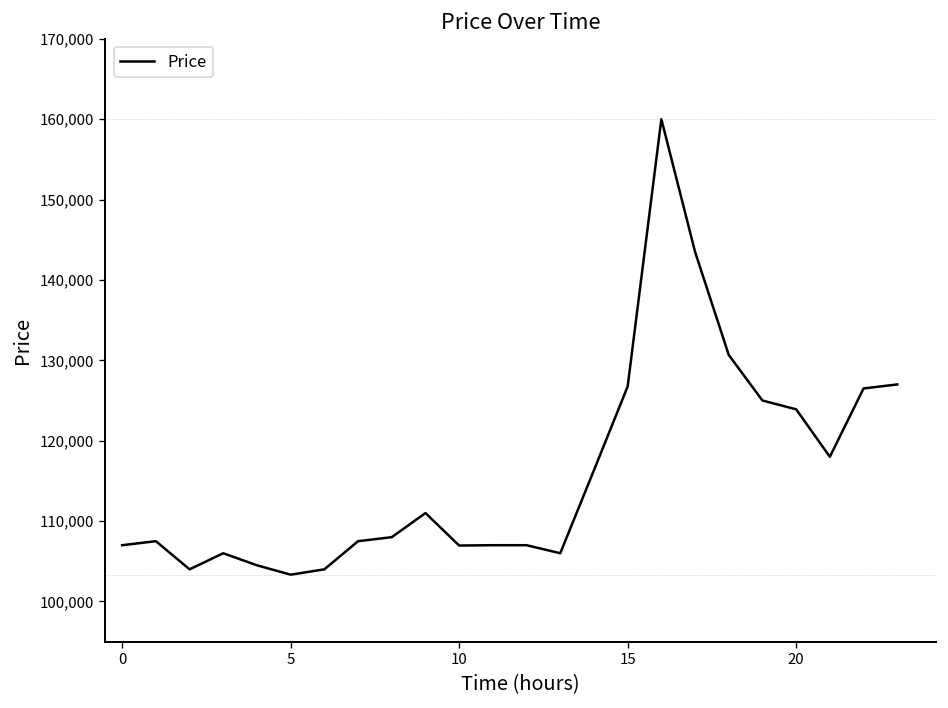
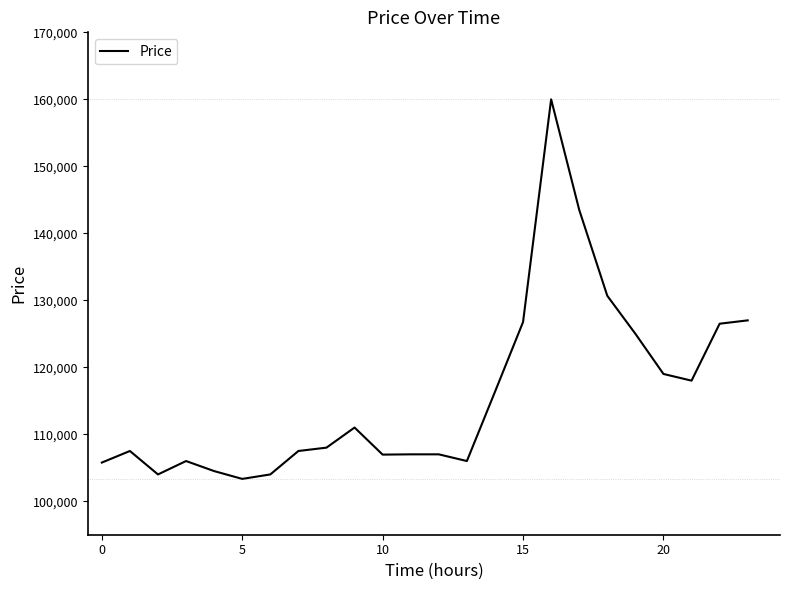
  {
-   "0": "107,000",
+   "0": "106,000",
    "5": "103,000",
    "10": "107,000",
    "15": "127,000",
-   "20": "124,000"
+   "20": "119,000"
  }
